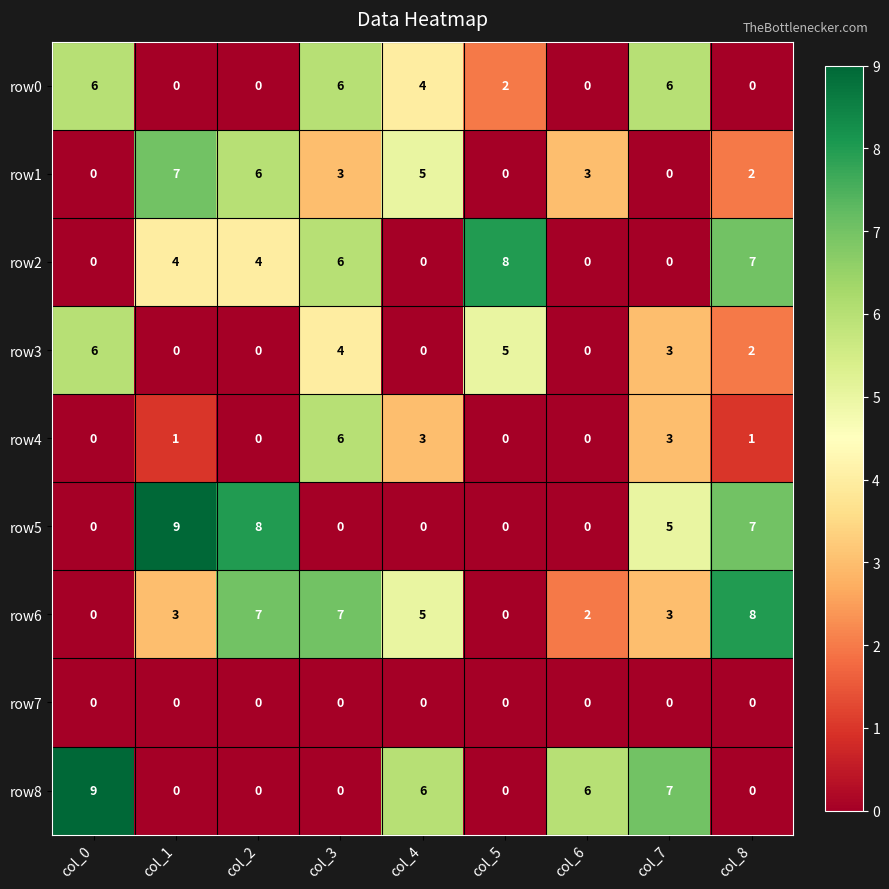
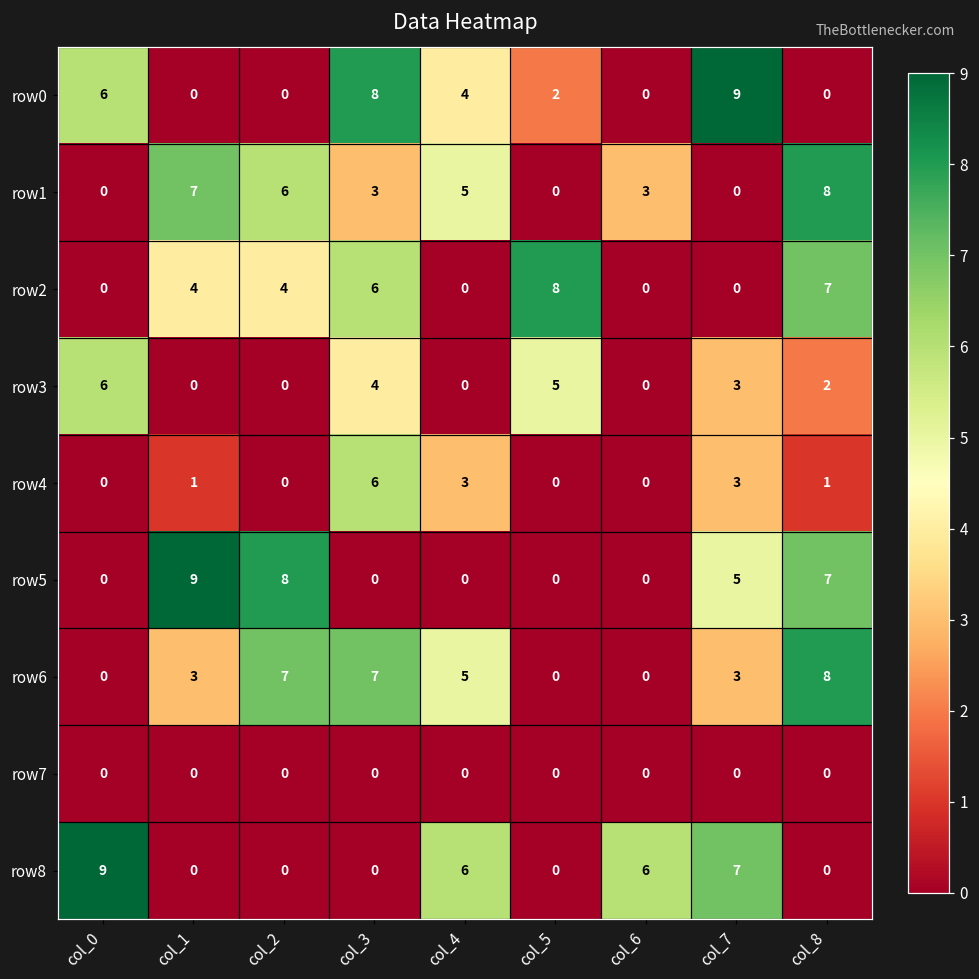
  {
    "row0": {
      "col_0": 6,
      "col_1": 0,
      "col_2": 0,
-     "col_3": 6,
+     "col_3": 8,
      "col_4": 4,
      "col_5": 2,
      "col_6": 0,
-     "col_7": 6,
+     "col_7": 9,
      "col_8": 0
    },
    "row1": {
      "col_0": 0,
      "col_1": 7,
      "col_2": 6,
      "col_3": 3,
      "col_4": 5,
      "col_5": 0,
      "col_6": 3,
      "col_7": 0,
-     "col_8": 2
+     "col_8": 8
    },
    "row2": {
      "col_0": 0,
      "col_1": 4,
      "col_2": 4,
      "col_3": 6,
      "col_4": 0,
      "col_5": 8,
      "col_6": 0,
      "col_7": 0,
      "col_8": 7
    },
    "row3": {
      "col_0": 6,
      "col_1": 0,
      "col_2": 0,
      "col_3": 4,
      "col_4": 0,
      "col_5": 5,
      "col_6": 0,
      "col_7": 3,
      "col_8": 2
    },
    "row4": {
      "col_0": 0,
      "col_1": 1,
      "col_2": 0,
      "col_3": 6,
      "col_4": 3,
      "col_5": 0,
      "col_6": 0,
      "col_7": 3,
      "col_8": 1
    },
    "row5": {
      "col_0": 0,
      "col_1": 9,
      "col_2": 8,
      "col_3": 0,
      "col_4": 0,
      "col_5": 0,
      "col_6": 0,
      "col_7": 5,
      "col_8": 7
    },
    "row6": {
      "col_0": 0,
      "col_1": 3,
      "col_2": 7,
      "col_3": 7,
      "col_4": 5,
      "col_5": 0,
-     "col_6": 2,
+     "col_6": 0,
      "col_7": 3,
      "col_8": 8
    },
    "row7": {
      "col_0": 0,
      "col_1": 0,
      "col_2": 0,
      "col_3": 0,
      "col_4": 0,
      "col_5": 0,
      "col_6": 0,
      "col_7": 0,
      "col_8": 0
    },
    "row8": {
      "col_0": 9,
      "col_1": 0,
      "col_2": 0,
      "col_3": 0,
      "col_4": 6,
      "col_5": 0,
      "col_6": 6,
      "col_7": 7,
      "col_8": 0
    }
  }
